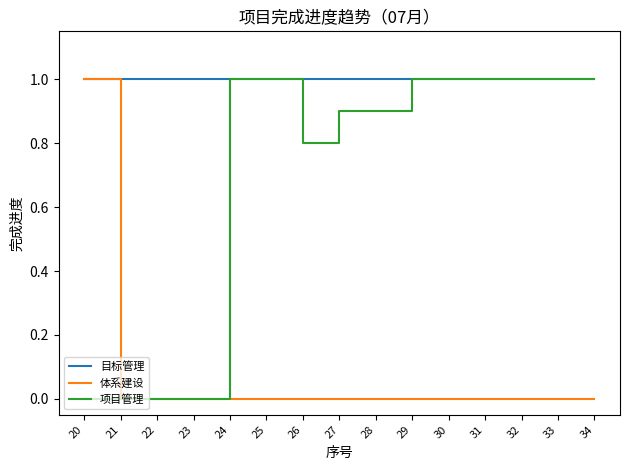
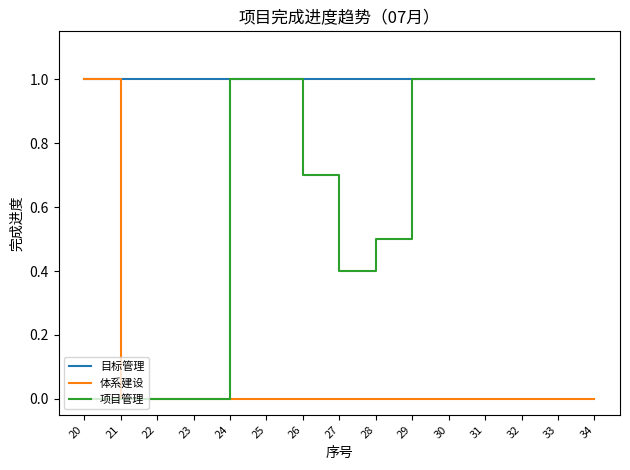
  {
    "目标管理": {
      "21": 1.0,
      "22": 1.0,
      "23": 1.0,
      "26": 1.0,
      "27": 1.0,
      "28": 1.0
    },
    "体系建设": {
      "24": 0.0,
      "25": 0.0,
      "26": 0.0,
      "27": 0.0,
      "28": 0.0,
      "29": 0.0,
      "30": 0.0,
      "31": 0.0,
      "32": 0.0,
      "33": 0.0,
      "34": 0.0
    },
    "项目管理": {
-     "26": 0.8,
-     "27": 0.9,
-     "28": 0.9
+     "26": 0.7,
+     "27": 0.4,
+     "28": 0.5
    }
  }
